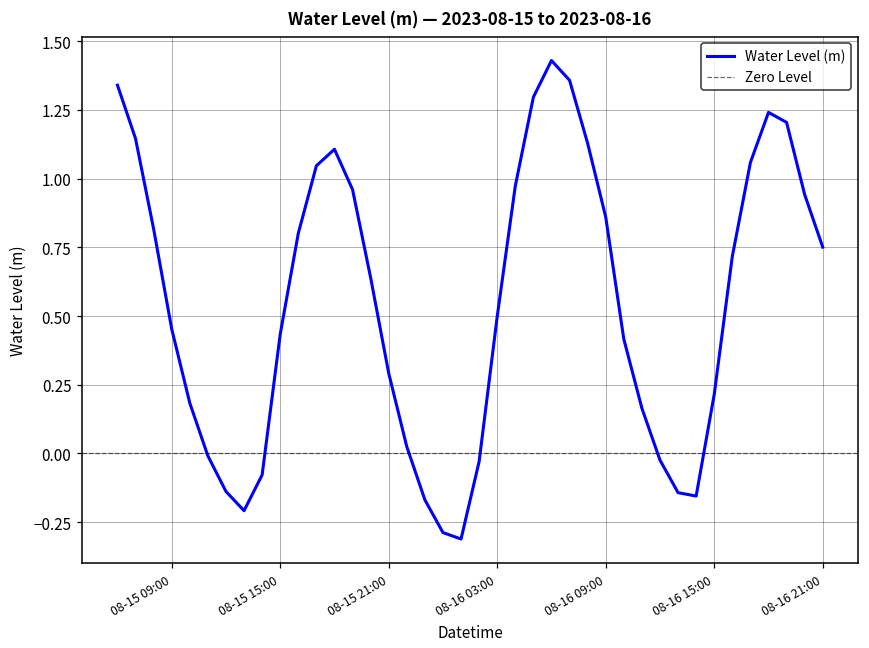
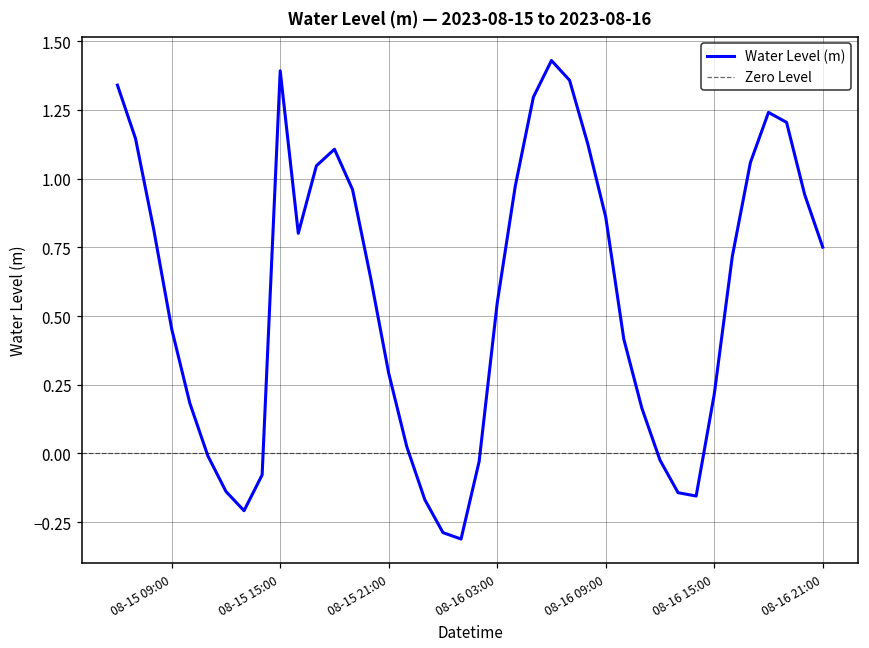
  {
    "08-15 09:00": 0.45,
-   "08-15 15:00": 0.43,
+   "08-15 15:00": 1.39,
    "08-15 21:00": 0.29,
-   "08-16 03:00": 0.50,
+   "08-16 03:00": 0.55,
    "08-16 09:00": 0.86,
    "08-16 15:00": 0.22,
    "08-16 21:00": 0.75
  }
